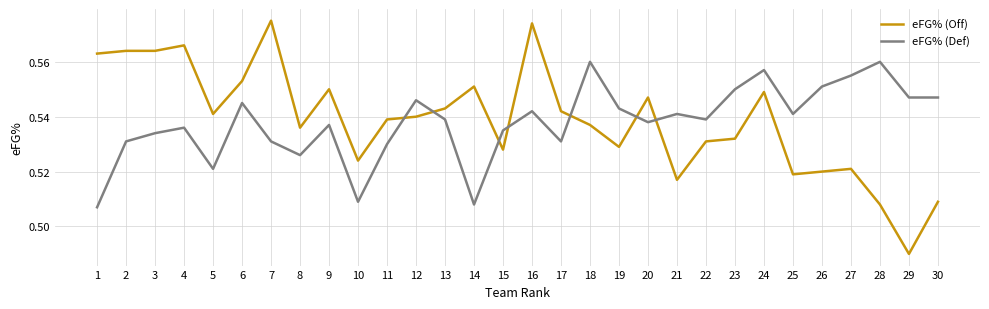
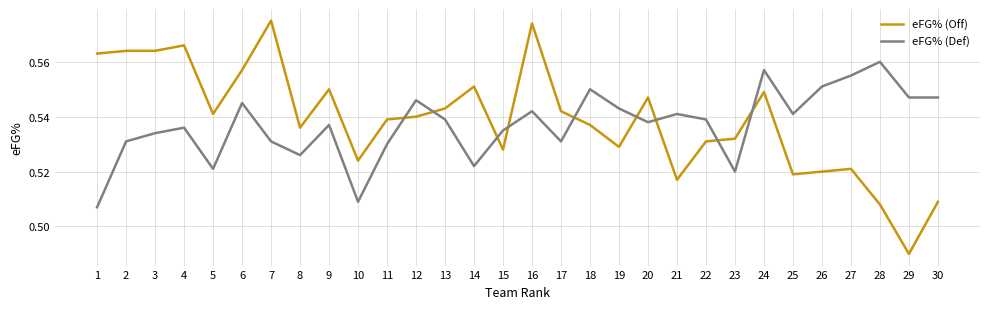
  {
    "eFG% (Off)": {
      "1": 0.563,
      "2": 0.564,
      "3": 0.564,
      "4": 0.566,
      "5": 0.541,
-     "6": 0.553,
+     "6": 0.557,
      "7": 0.575,
      "8": 0.536,
      "9": 0.550,
      "10": 0.524,
      "11": 0.539,
      "12": 0.540,
      "13": 0.543,
      "14": 0.551,
      "15": 0.528,
      "16": 0.574,
      "17": 0.542,
      "18": 0.537,
      "19": 0.529,
      "20": 0.547,
      "21": 0.517,
      "22": 0.531,
      "23": 0.532,
      "24": 0.549,
      "25": 0.519,
      "26": 0.520,
      "27": 0.521,
      "28": 0.508,
      "29": 0.490,
      "30": 0.509
    },
    "eFG% (Def)": {
      "1": 0.507,
      "2": 0.531,
      "3": 0.534,
      "4": 0.536,
      "5": 0.521,
      "6": 0.545,
      "7": 0.531,
      "8": 0.526,
      "9": 0.537,
      "10": 0.509,
      "11": 0.530,
      "12": 0.546,
      "13": 0.539,
-     "14": 0.508,
+     "14": 0.522,
      "15": 0.535,
      "16": 0.542,
      "17": 0.531,
-     "18": 0.56,
+     "18": 0.55,
      "19": 0.543,
      "20": 0.538,
      "21": 0.541,
      "22": 0.539,
-     "23": 0.55,
+     "23": 0.52,
      "24": 0.557,
      "25": 0.541,
      "26": 0.551,
      "27": 0.555,
      "28": 0.560,
      "29": 0.547,
      "30": 0.547
    }
  }
